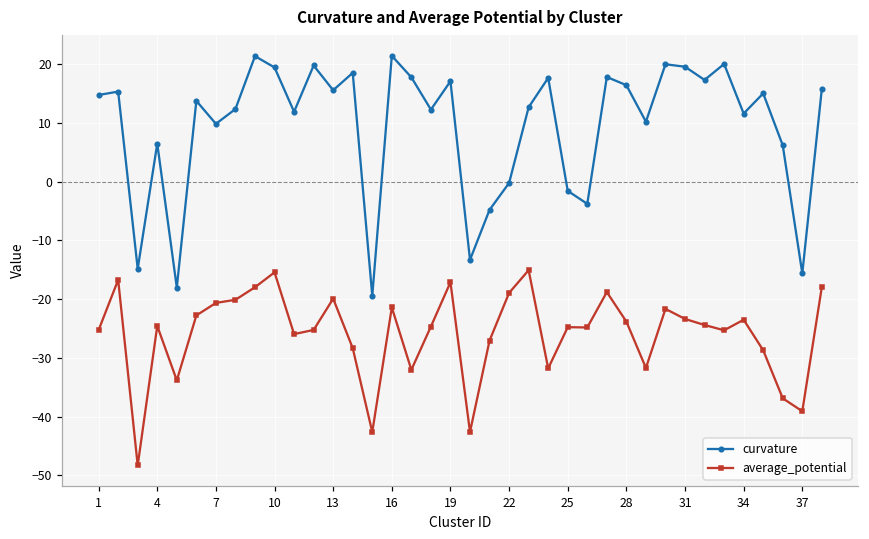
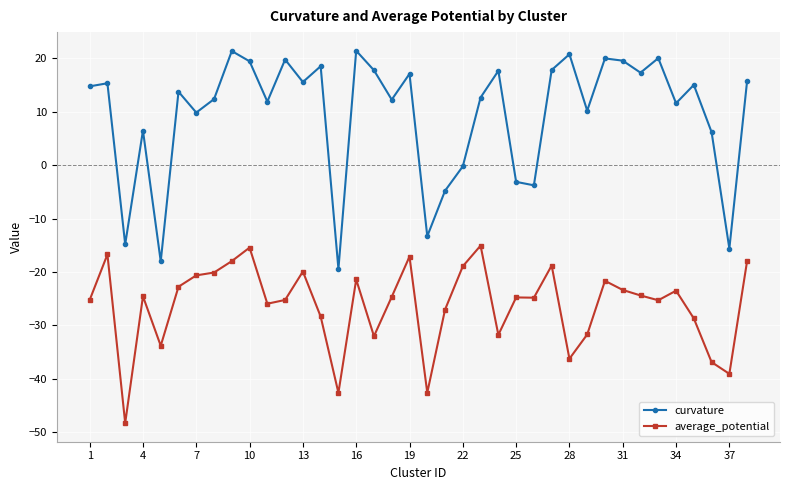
  {
    "curvature": {
      "1": 15,
      "4": 6,
      "7": 10,
      "10": 19,
      "13": 16,
      "16": 21,
      "19": 17,
      "22": 0,
-     "25": -2,
-     "28": 16,
+     "25": -3,
+     "28": 21,
      "31": 20,
      "34": 12,
      "37": -16
    },
    "average_potential": {
      "1": -25,
      "4": -25,
      "7": -21,
      "10": -15,
      "13": -20,
      "16": -21,
      "19": -17,
      "22": -19,
      "25": -25,
-     "28": -24,
+     "28": -36,
      "31": -23,
      "34": -24,
      "37": -39
    }
  }
